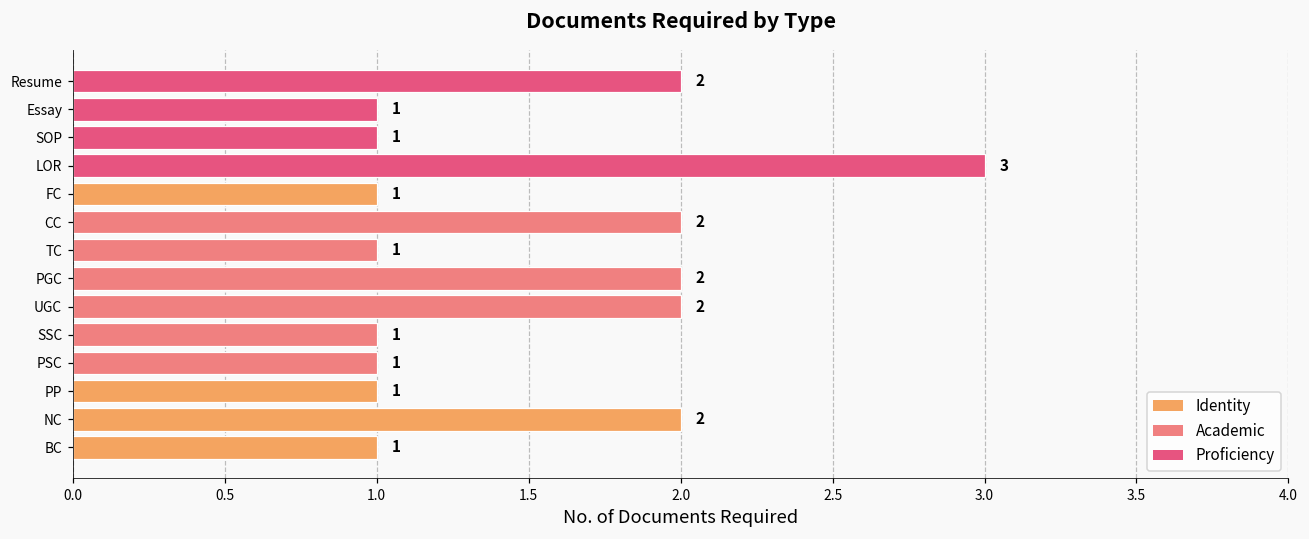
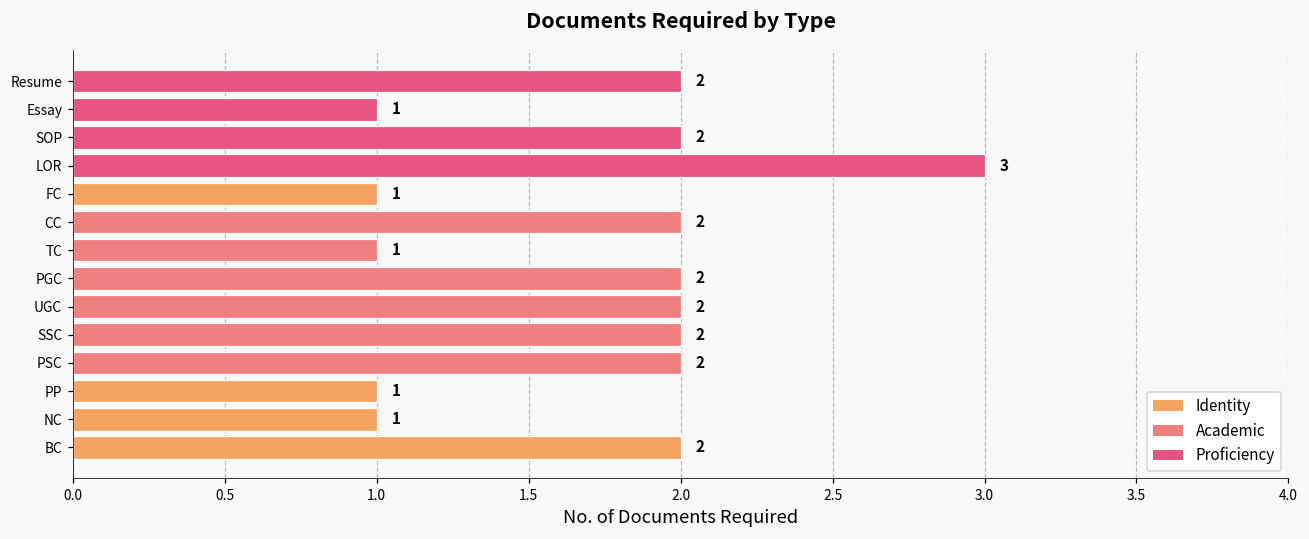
  {
    "Resume": 2,
    "Essay": 1,
-   "SOP": 1,
+   "SOP": 2,
    "LOR": 3,
    "FC": 1,
    "CC": 2,
    "TC": 1,
    "PGC": 2,
    "UGC": 2,
-   "SSC": 1,
-   "PSC": 1,
+   "SSC": 2,
+   "PSC": 2,
    "PP": 1,
-   "NC": 2,
-   "BC": 1
+   "NC": 1,
+   "BC": 2
  }
